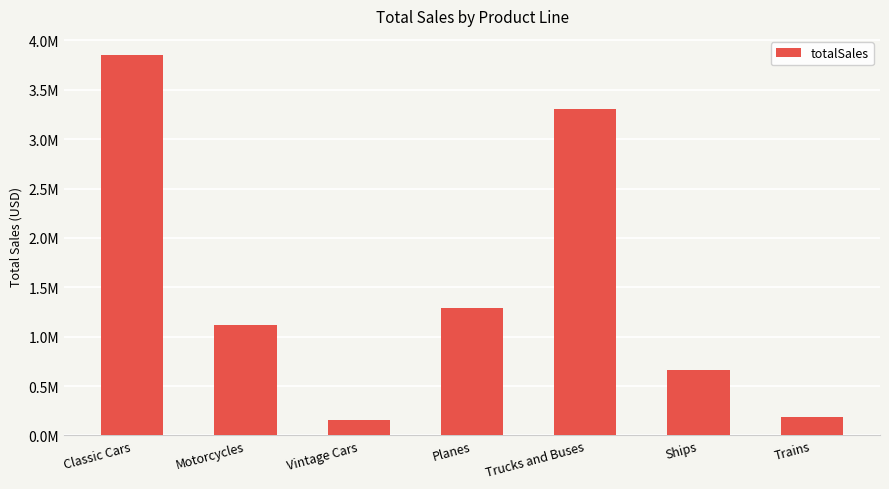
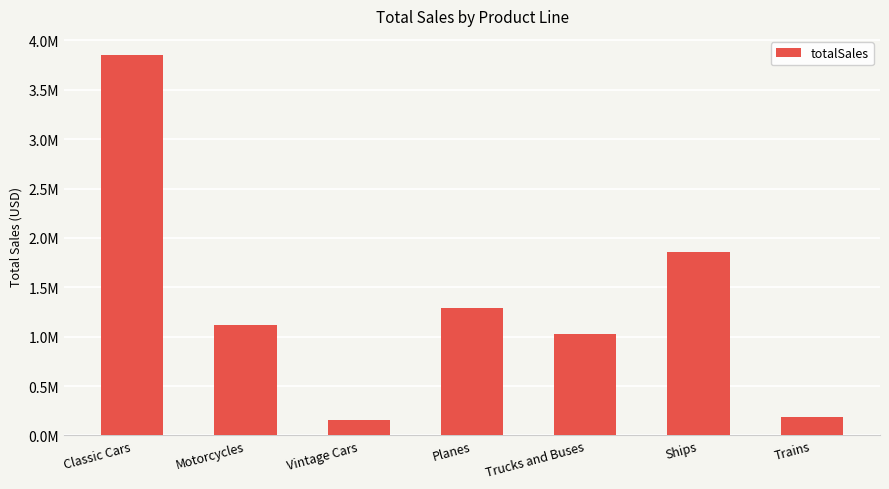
  {
    "Classic Cars": 3900000,
    "Motorcycles": 1100000,
    "Vintage Cars": 200000,
    "Planes": 1300000,
-   "Trucks and Buses": 3300000,
-   "Ships": 700000,
+   "Trucks and Buses": 1000000,
+   "Ships": 1900000,
    "Trains": 200000
  }
